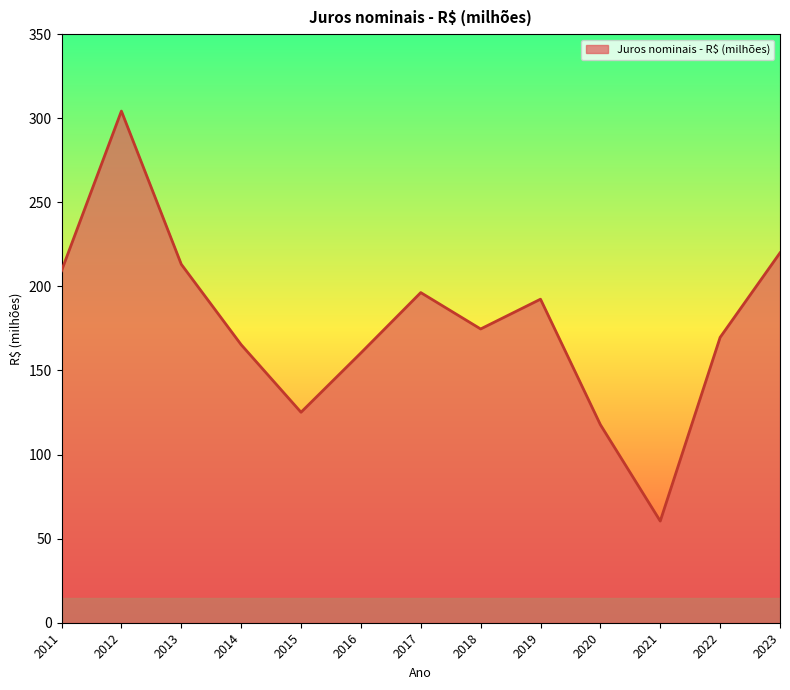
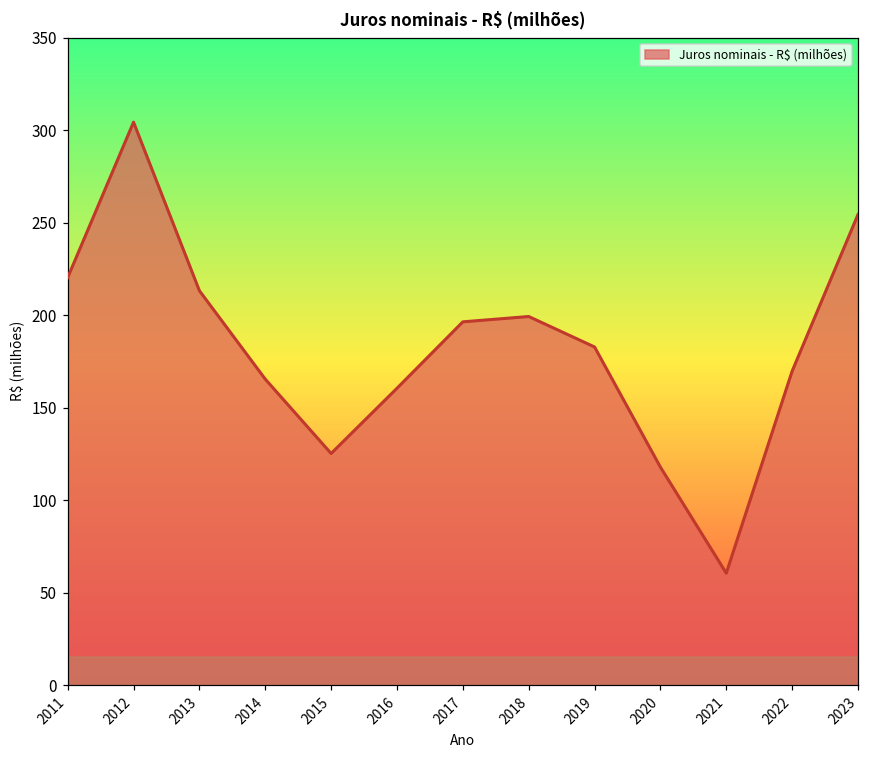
  {
-   "2011": 209,
+   "2011": 220,
    "2012": 304,
    "2013": 213,
    "2014": 165,
    "2015": 125,
    "2016": 160,
    "2017": 196,
-   "2018": 175,
-   "2019": 192,
+   "2018": 199,
+   "2019": 183,
    "2020": 118,
    "2021": 60,
    "2022": 170,
-   "2023": 220
+   "2023": 254
  }
